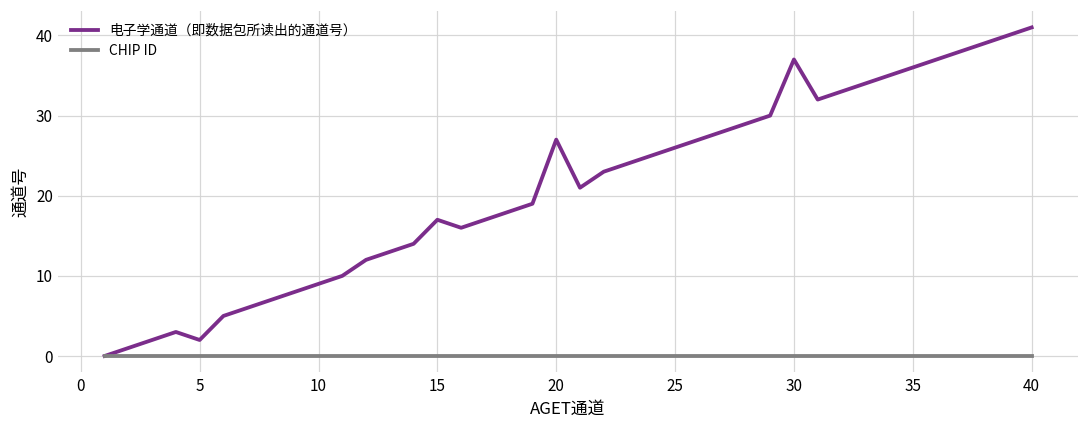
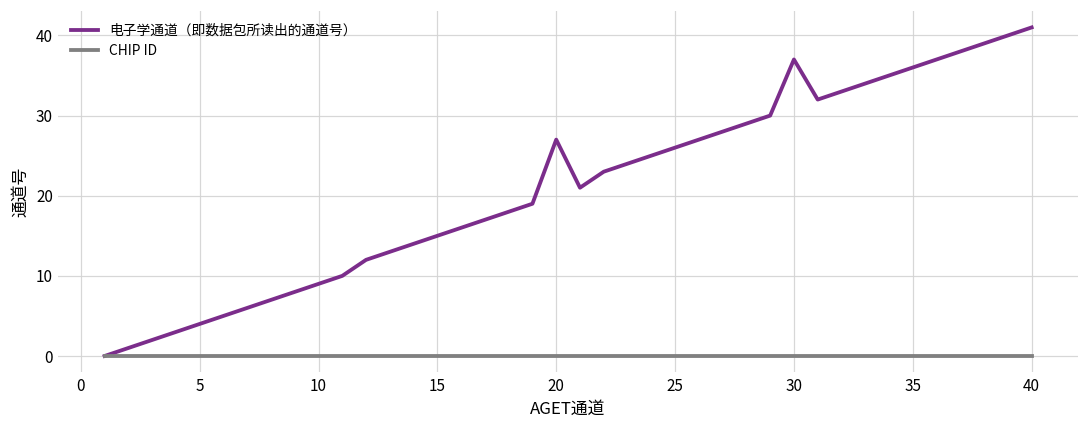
  {
    "电子学通道（即数据包所读出的通道号）": {
-     "5": 2,
+     "5": 4,
      "10": 9,
-     "15": 17,
+     "15": 15,
      "20": 27,
      "25": 26,
      "30": 37,
      "35": 36,
      "40": 41
    },
    "CHIP ID": {
      "5": 0,
      "10": 0,
      "15": 0,
      "20": 0,
      "25": 0,
      "30": 0,
      "35": 0,
      "40": 0
    }
  }
